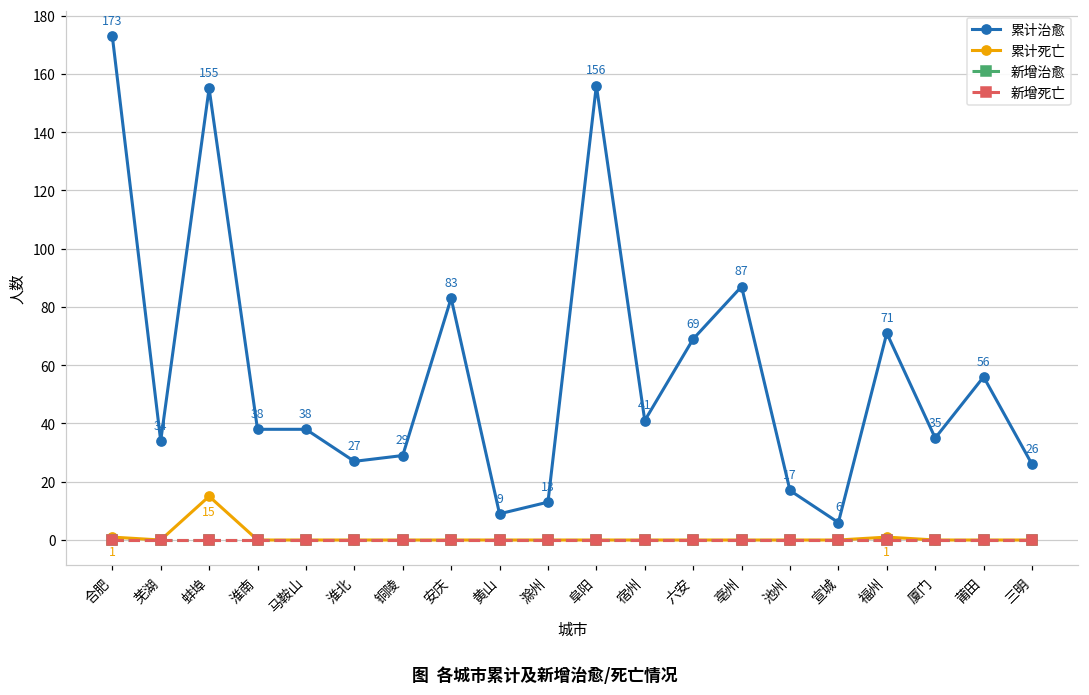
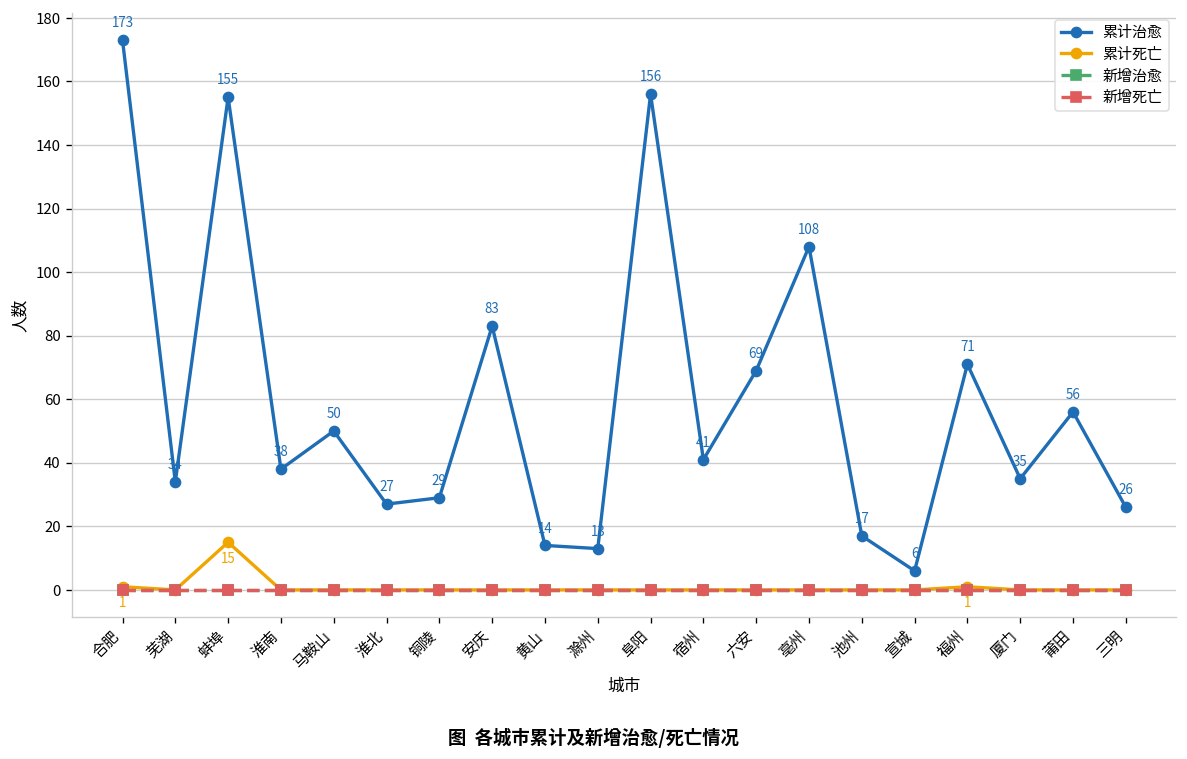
  {
    "累计治愈": {
      "合肥": 173,
      "芜湖": 34,
      "蚌埠": 155,
      "淮南": 38,
-     "马鞍山": 38,
+     "马鞍山": 50,
      "淮北": 27,
      "铜陵": 29,
      "安庆": 83,
-     "黄山": 9,
+     "黄山": 14,
      "滁州": 13,
      "阜阳": 156,
      "宿州": 41,
      "六安": 69,
-     "亳州": 87,
+     "亳州": 108,
      "池州": 17,
      "宣城": 6,
      "福州": 71,
      "厦门": 35,
      "莆田": 56,
      "三明": 26
    },
    "累计死亡": {
      "合肥": 1,
      "蚌埠": 15,
      "福州": 1
    },
    "新增死亡": {
      "蚌埠": 0
    }
  }
